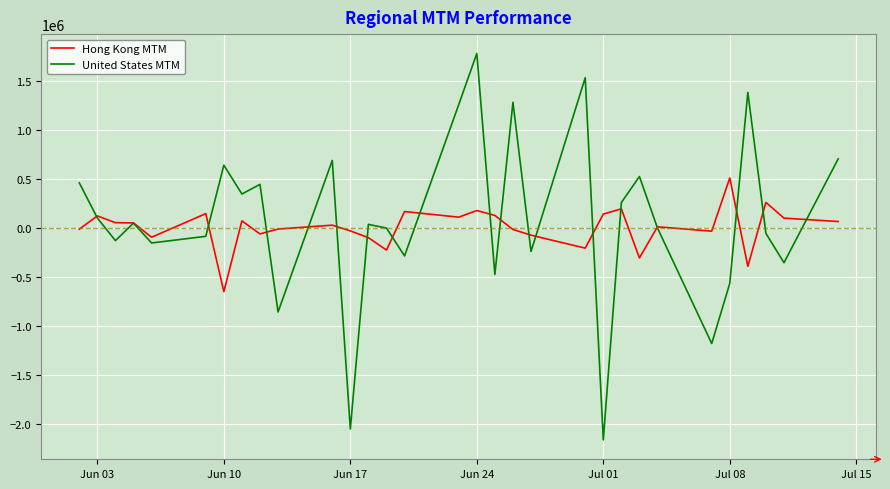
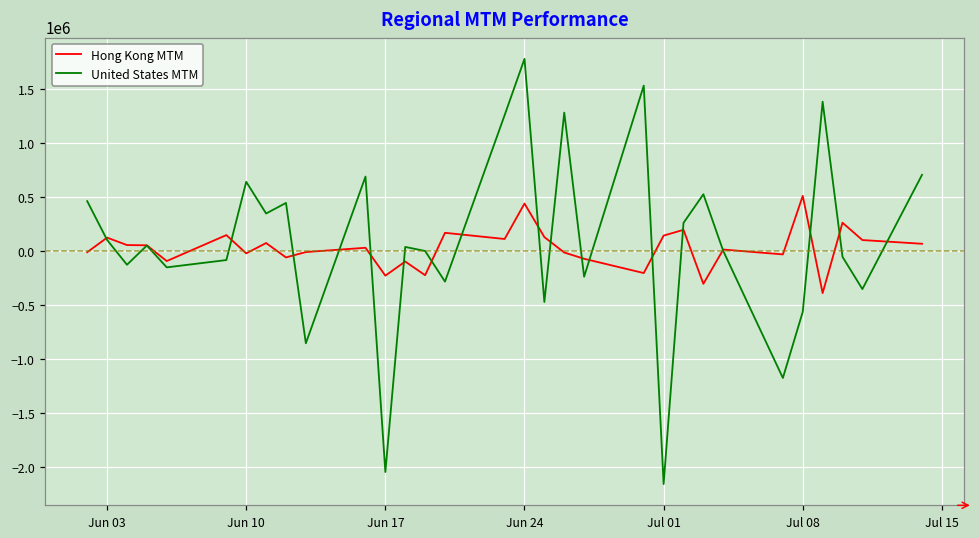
  {
    "Hong Kong MTM": {
-     "Jun 10": -600000,
-     "Jun 17": 0,
-     "Jun 24": 200000,
+     "Jun 10": 0,
+     "Jun 17": -200000,
+     "Jun 24": 400000,
      "Jul 01": 100000,
      "Jul 08": 500000
    },
    "United States MTM": {
      "Jun 10": 600000,
      "Jun 17": -2000000,
      "Jun 24": 1800000,
      "Jul 01": -2200000,
      "Jul 08": -600000
    }
  }
